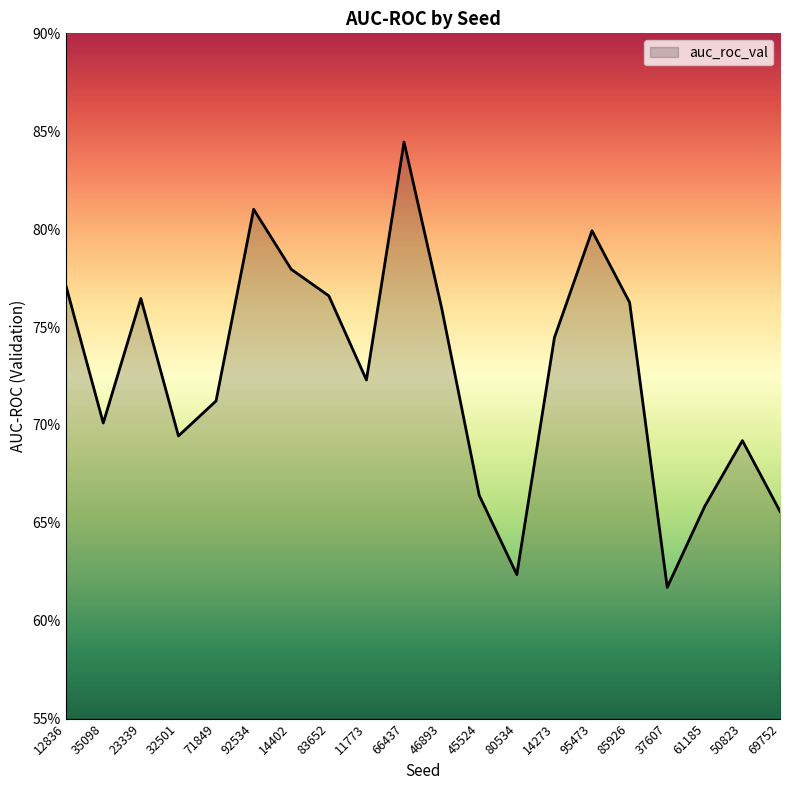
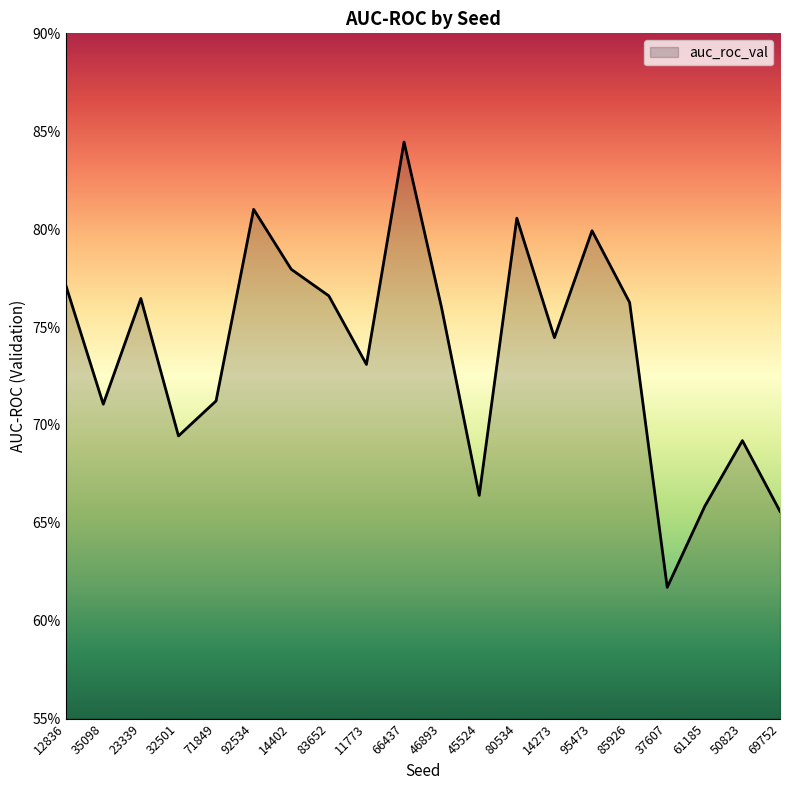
  {
    "12836": "77.2%",
-   "35098": "70.1%",
+   "35098": "71.1%",
    "23339": "76.5%",
    "32501": "69.4%",
    "71849": "71.2%",
    "92534": "81.0%",
    "14402": "77.9%",
    "83652": "76.6%",
-   "11773": "72.3%",
+   "11773": "73.1%",
    "66437": "84.4%",
    "46893": "76.0%",
    "45524": "66.4%",
-   "80534": "62.4%",
+   "80534": "80.6%",
    "14273": "74.5%",
    "95473": "79.9%",
    "85926": "76.3%",
    "37607": "61.7%",
    "61185": "65.9%",
    "50823": "69.2%",
    "69752": "65.6%"
  }
